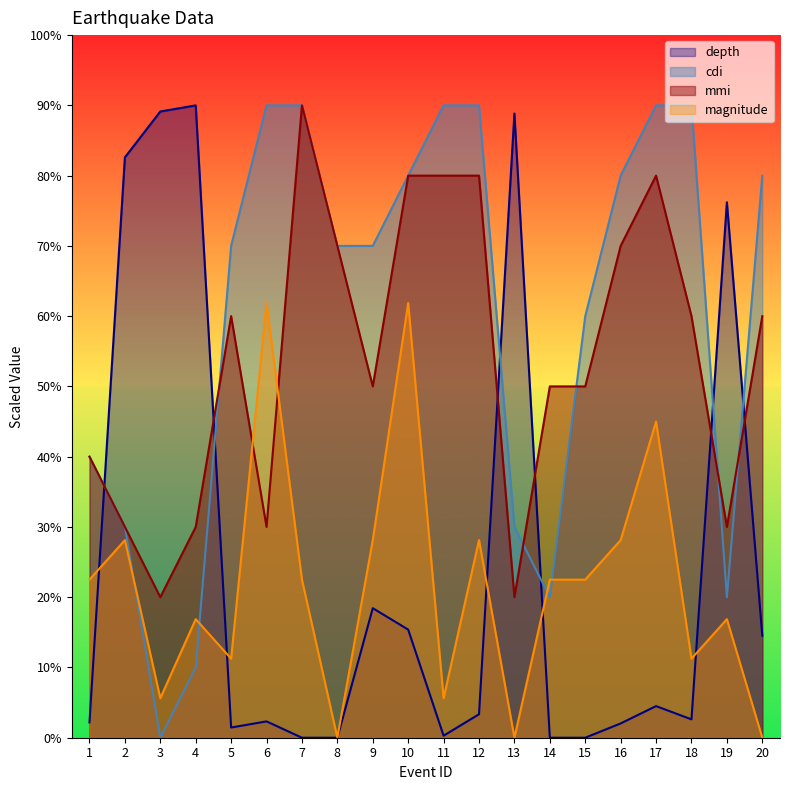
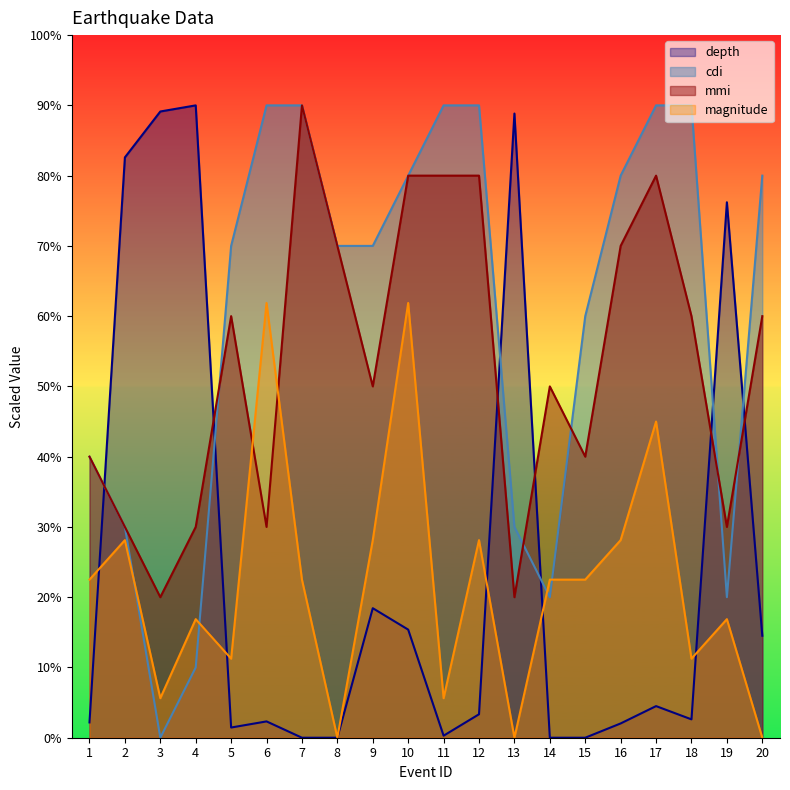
  {
    "mmi": {
      "3": "20%",
      "4": "30%",
      "5": "60%",
      "6": "30%",
      "9": "50%",
      "11": "80%",
      "12": "80%",
      "13": "20%",
      "14": "50%",
-     "15": "50%",
+     "15": "40%",
      "16": "70%",
      "17": "80%",
      "18": "60%",
      "19": "30%",
      "20": "60%"
    },
    "magnitude": {
      "1": "23%",
      "2": "28%",
      "3": "6%",
      "4": "17%",
      "5": "11%",
      "6": "62%",
      "7": "23%",
      "9": "28%",
      "10": "62%",
      "11": "6%",
      "12": "28%",
      "13": "0%",
      "14": "23%",
      "15": "23%",
      "16": "28%",
      "17": "45%",
      "18": "11%",
      "19": "17%",
      "20": "0%"
    }
  }
